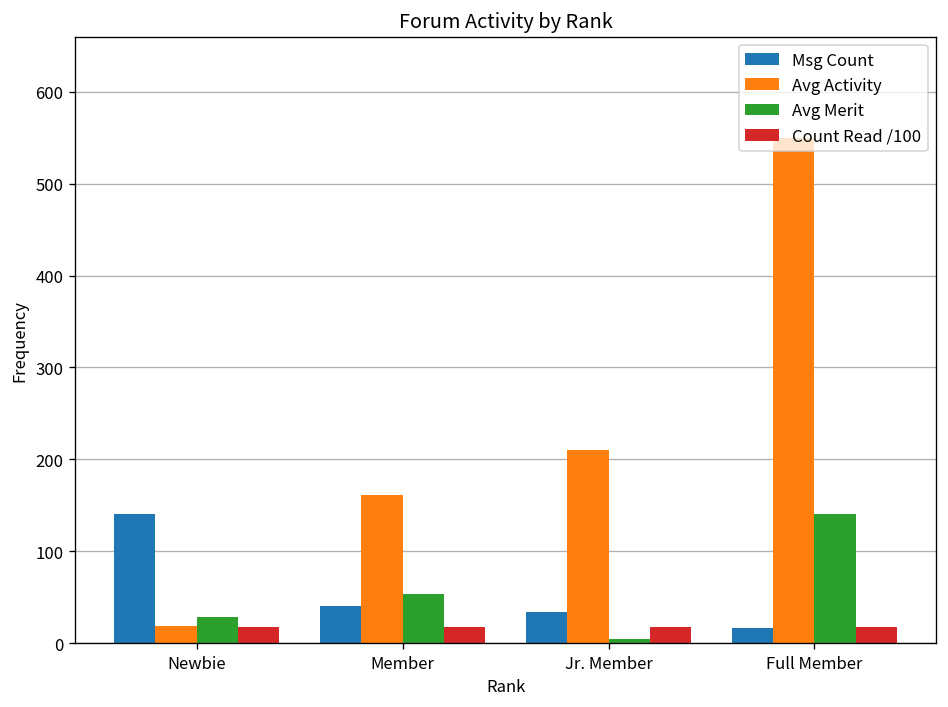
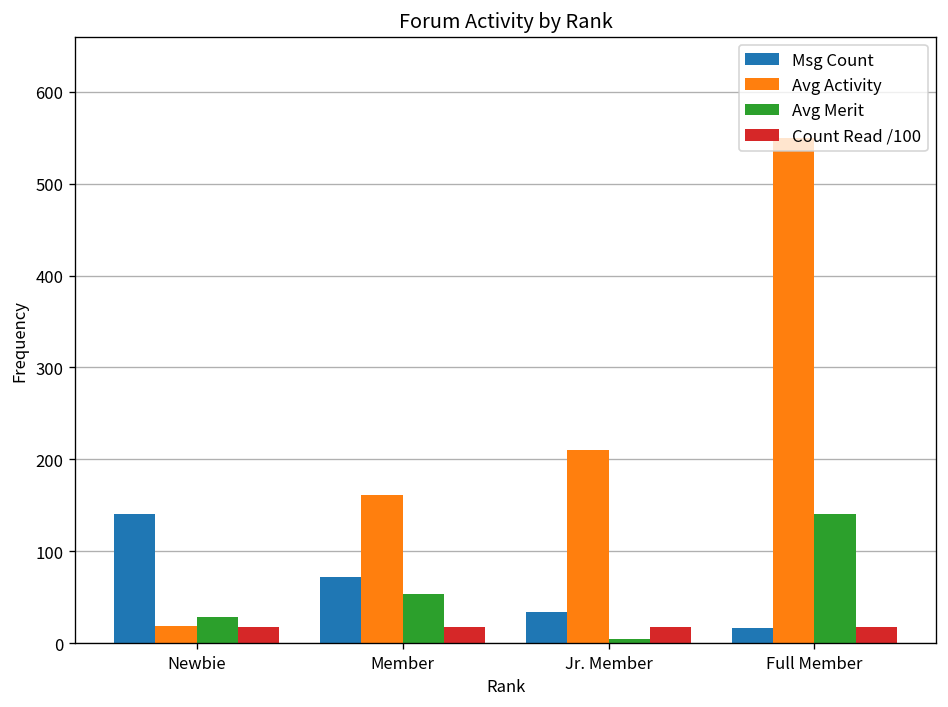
  {
    "Msg Count": {
      "Newbie": 140,
-     "Member": 40,
+     "Member": 70,
      "Jr. Member": 30,
      "Full Member": 20
    },
    "Avg Activity": {
      "Newbie": 20,
      "Member": 160,
      "Jr. Member": 210
    },
    "Avg Merit": {
      "Newbie": 30,
      "Member": 50,
      "Jr. Member": 0,
      "Full Member": 140
    },
    "Count Read /100": {
      "Newbie": 20,
      "Member": 20,
      "Jr. Member": 20,
      "Full Member": 20
    }
  }
